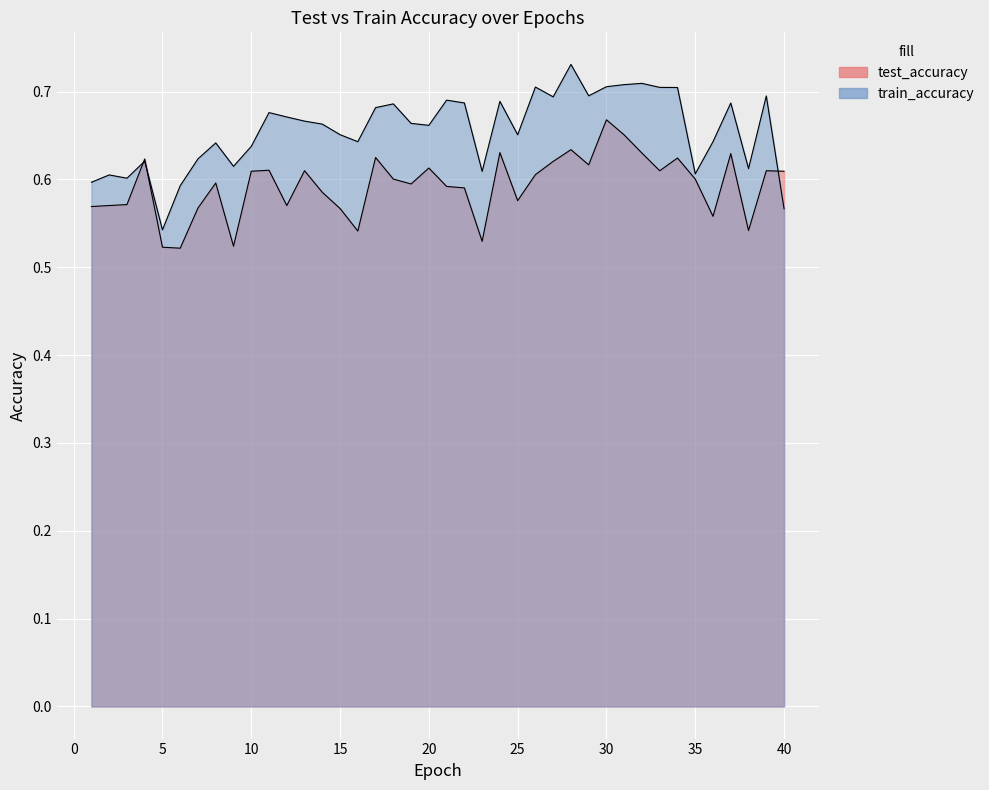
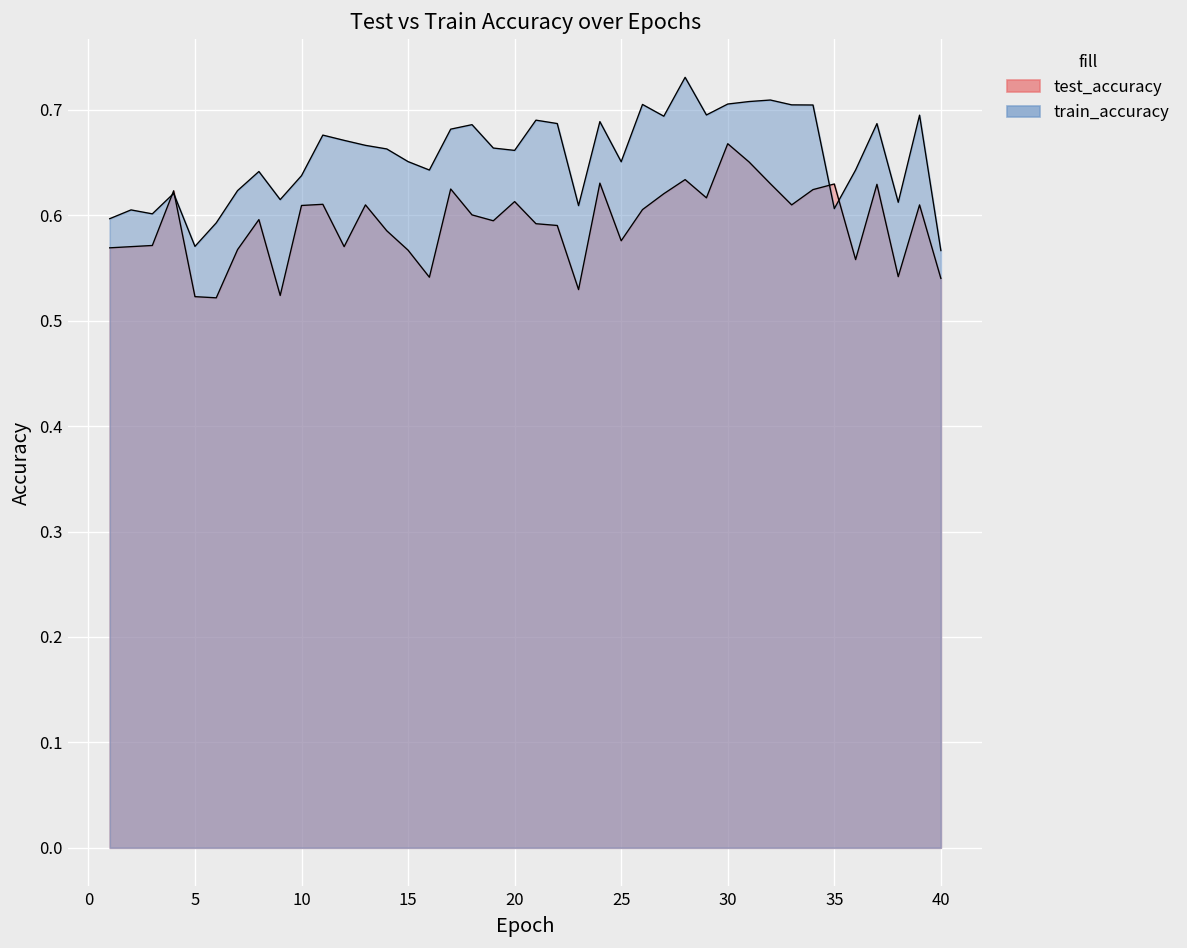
  {
    "test_accuracy": {
      "5": 0.52,
      "10": 0.61,
      "15": 0.57,
      "20": 0.61,
      "25": 0.58,
      "30": 0.67,
-     "35": 0.60,
-     "40": 0.61
+     "35": 0.63,
+     "40": 0.54
    },
    "train_accuracy": {
-     "5": 0.54,
+     "5": 0.57,
      "10": 0.64,
      "15": 0.65,
      "20": 0.66,
      "25": 0.65,
      "30": 0.71,
      "35": 0.61,
      "40": 0.57
    }
  }
